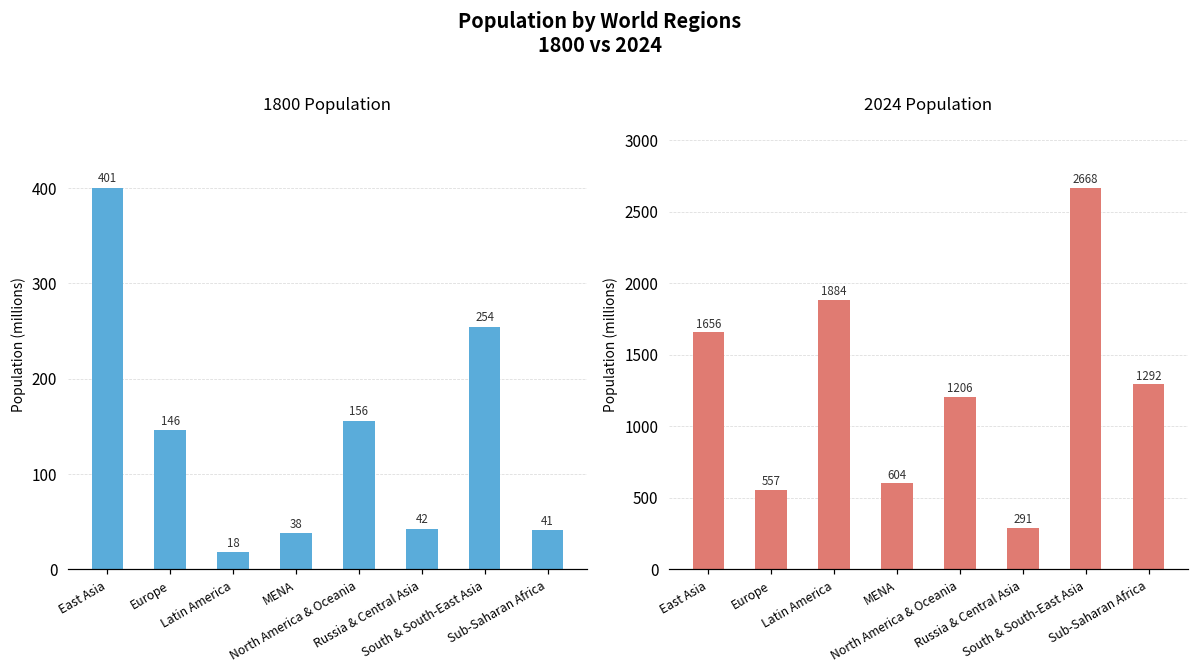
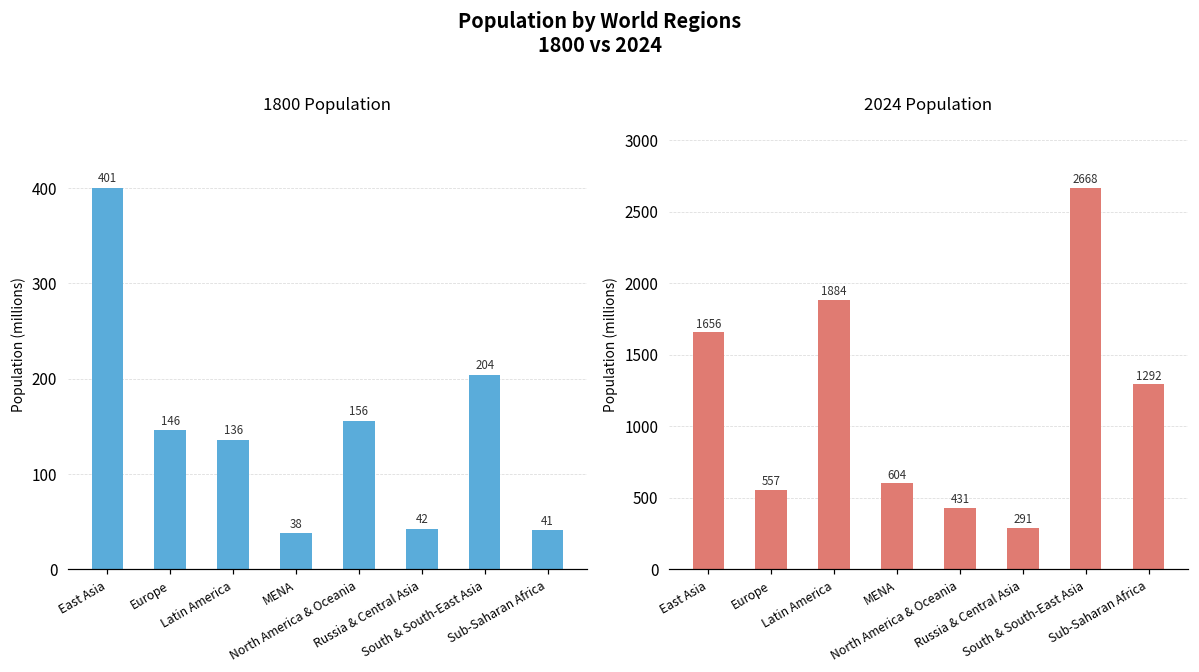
  {
    "1800 Population": {
      "East Asia": 401,
      "Europe": 146,
-     "Latin America": 18,
+     "Latin America": 136,
      "MENA": 38,
      "North America & Oceania": 156,
      "Russia & Central Asia": 42,
-     "South & South-East Asia": 254,
+     "South & South-East Asia": 204,
      "Sub-Saharan Africa": 41
    },
    "2024 Population": {
      "East Asia": 1656,
      "Europe": 557,
      "Latin America": 1884,
      "MENA": 604,
-     "North America & Oceania": 1206,
+     "North America & Oceania": 431,
      "Russia & Central Asia": 291,
      "South & South-East Asia": 2668,
      "Sub-Saharan Africa": 1292
    }
  }
